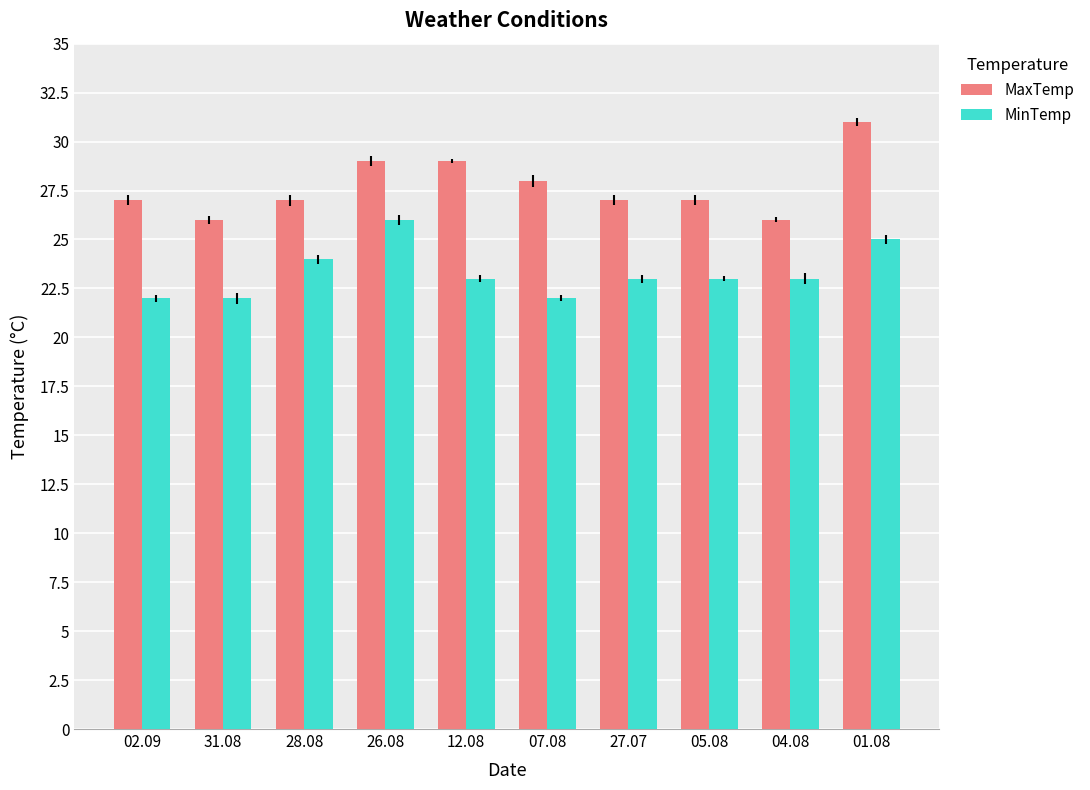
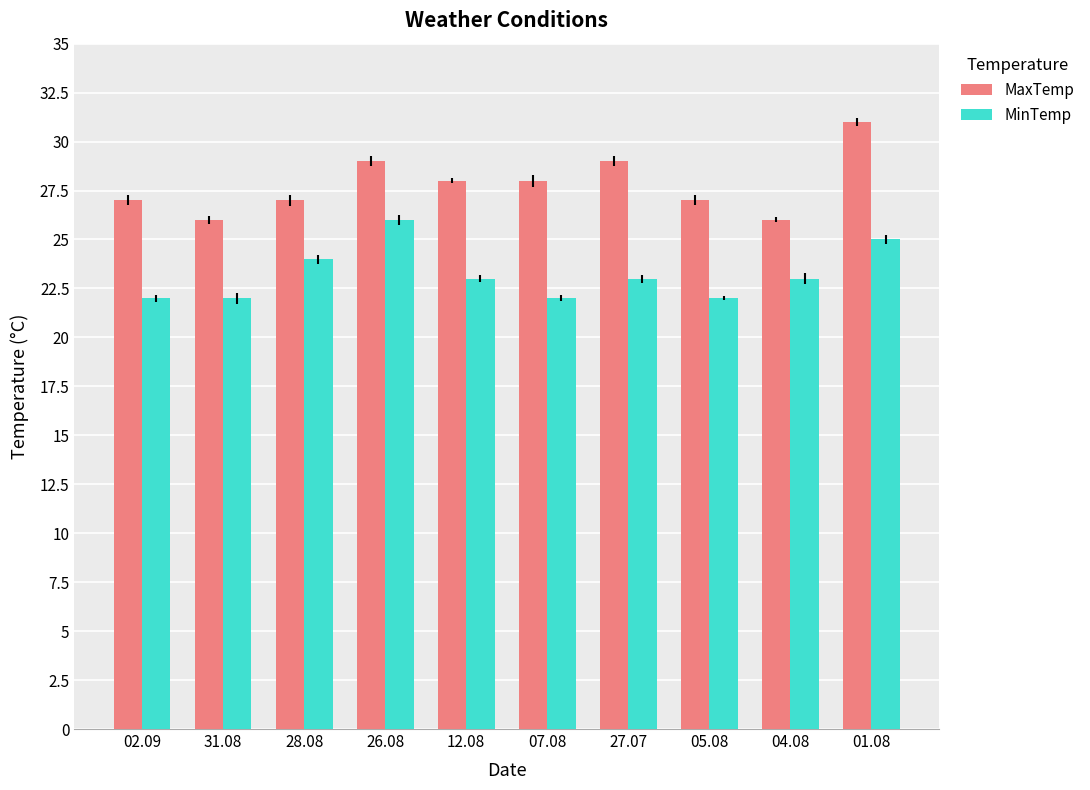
  {
    "MaxTemp": {
      "02.09": 27,
      "31.08": 26,
      "28.08": 27,
      "26.08": 29,
-     "12.08": 29,
+     "12.08": 28,
      "07.08": 28,
-     "27.07": 27,
+     "27.07": 29,
      "05.08": 27,
      "04.08": 26,
      "01.08": 31
    },
    "MinTemp": {
      "02.09": 22,
      "31.08": 22,
      "28.08": 24,
      "26.08": 26,
      "12.08": 23,
      "07.08": 22,
      "27.07": 23,
-     "05.08": 23,
+     "05.08": 22,
      "04.08": 23,
      "01.08": 25
    }
  }
